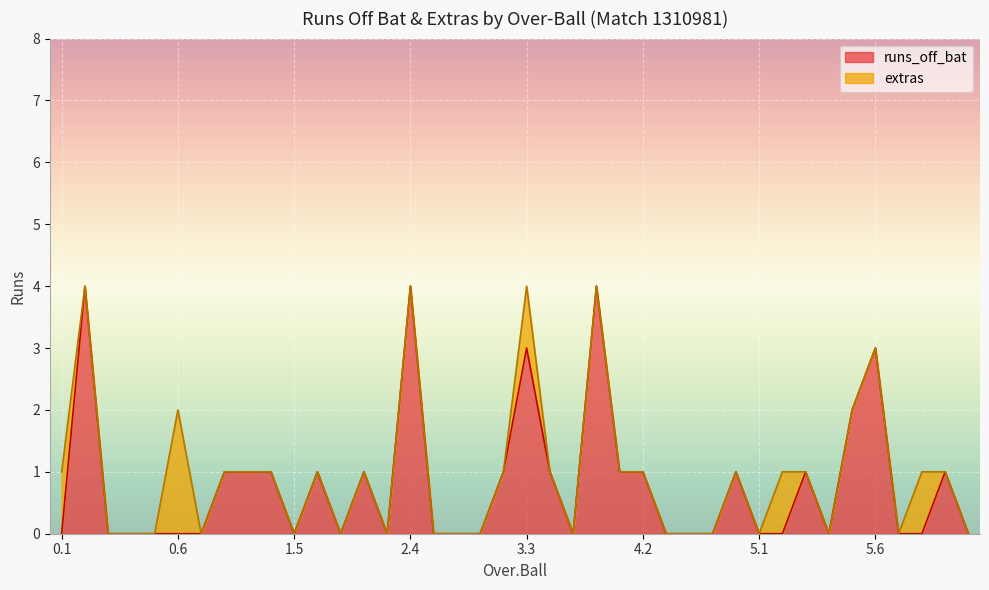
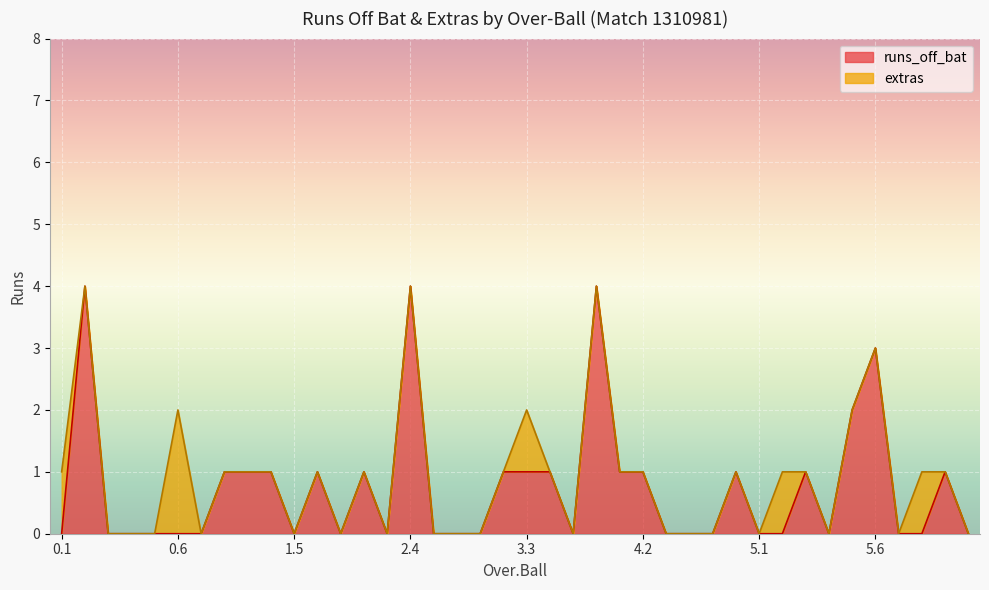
  {
    "runs_off_bat": {
      "0.1": 0,
      "0.6": 0,
-     "3.3": 3
+     "3.3": 1
    },
    "extras": {
      "0.1": 1,
      "0.6": 2
    }
  }
